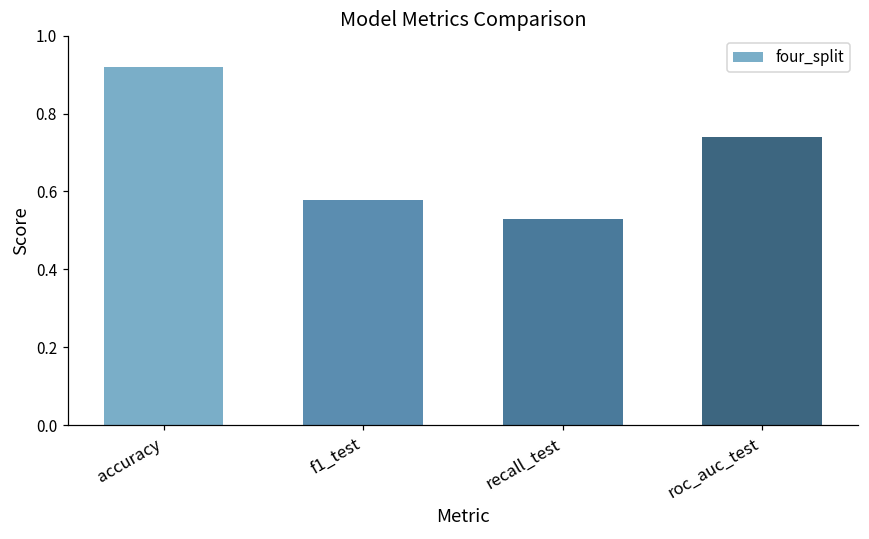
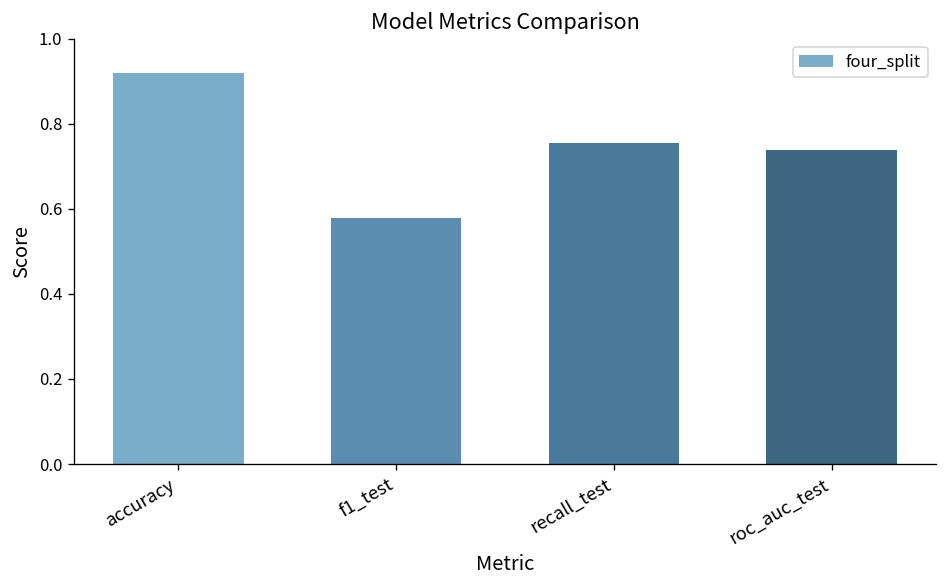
  {
    "accuracy": 0.92,
    "f1_test": 0.58,
-   "recall_test": 0.53,
+   "recall_test": 0.75,
    "roc_auc_test": 0.74
  }
